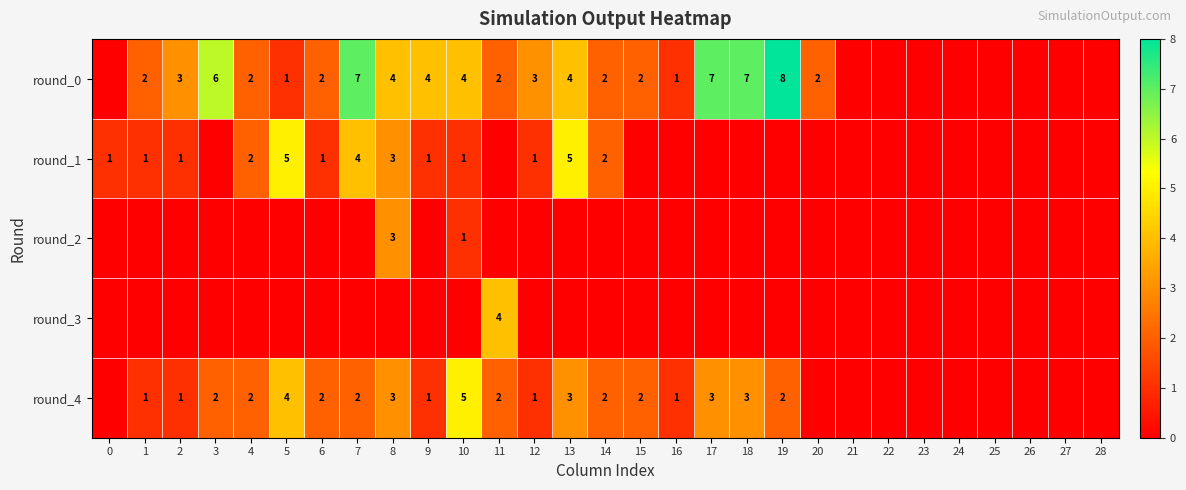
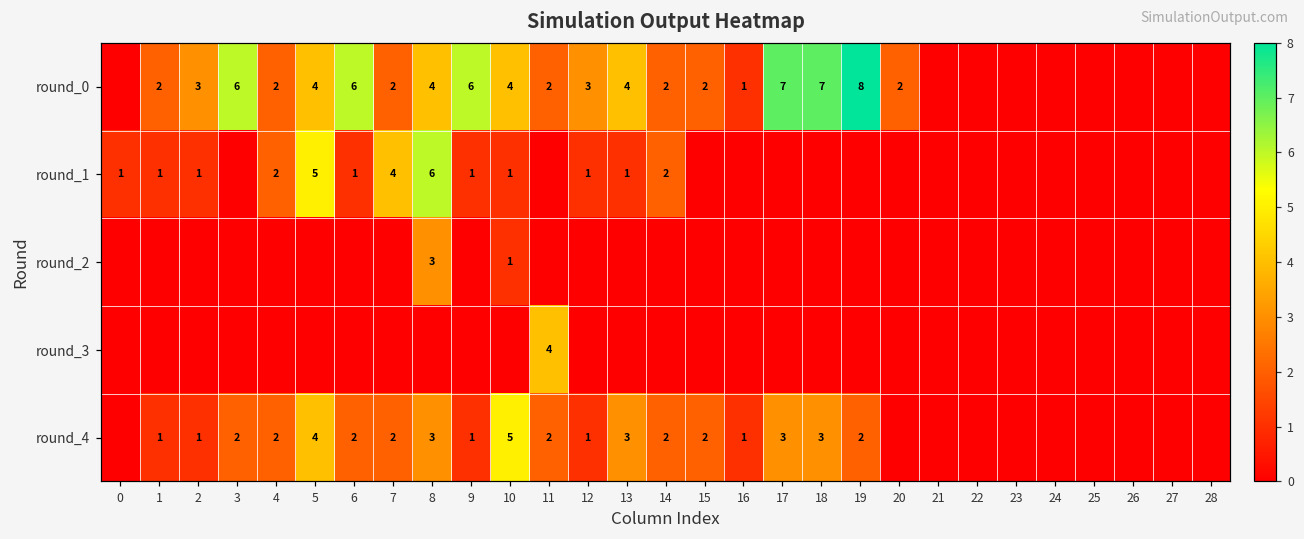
  {
    "round_0": {
      "1": 2,
      "2": 3,
      "3": 6,
      "4": 2,
-     "5": 1,
-     "6": 2,
-     "7": 7,
+     "5": 4,
+     "6": 6,
+     "7": 2,
      "8": 4,
-     "9": 4,
+     "9": 6,
      "10": 4,
      "11": 2,
      "12": 3,
      "13": 4,
      "14": 2,
      "15": 2,
      "16": 1,
      "17": 7,
      "18": 7,
      "19": 8,
      "20": 2
    },
    "round_1": {
      "0": 1,
      "1": 1,
      "2": 1,
      "4": 2,
      "5": 5,
      "6": 1,
      "7": 4,
-     "8": 3,
+     "8": 6,
      "9": 1,
      "10": 1,
      "12": 1,
-     "13": 5,
+     "13": 1,
      "14": 2
    },
    "round_2": {
      "8": 3,
      "10": 1
    },
    "round_3": {
      "11": 4
    },
    "round_4": {
      "1": 1,
      "2": 1,
      "3": 2,
      "4": 2,
      "5": 4,
      "6": 2,
      "7": 2,
      "8": 3,
      "9": 1,
      "10": 5,
      "11": 2,
      "12": 1,
      "13": 3,
      "14": 2,
      "15": 2,
      "16": 1,
      "17": 3,
      "18": 3,
      "19": 2
    }
  }
